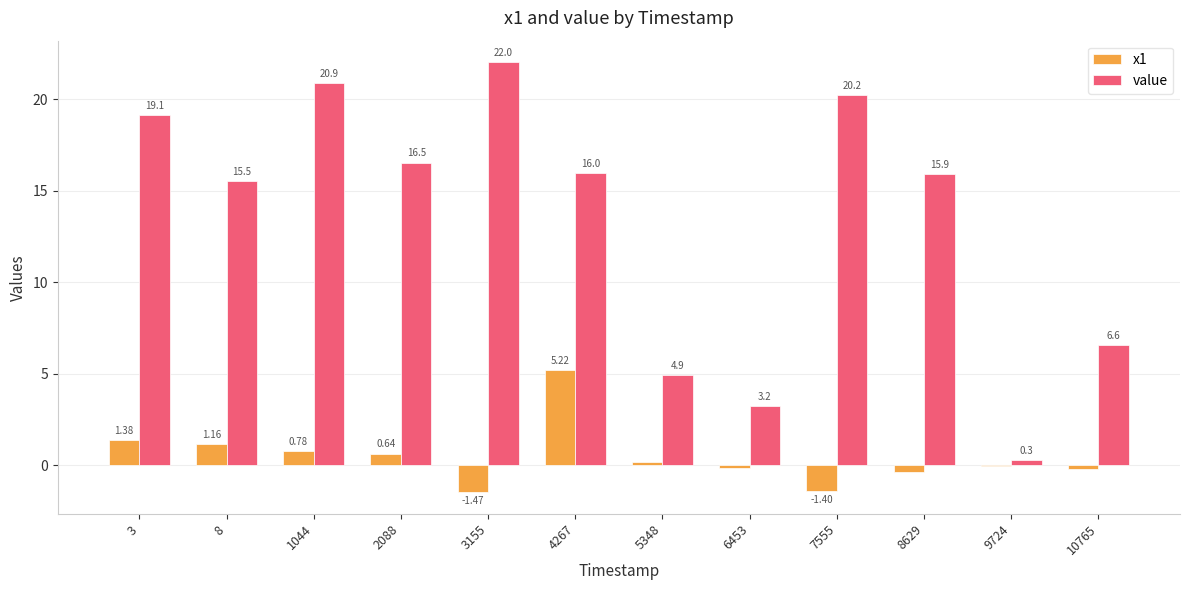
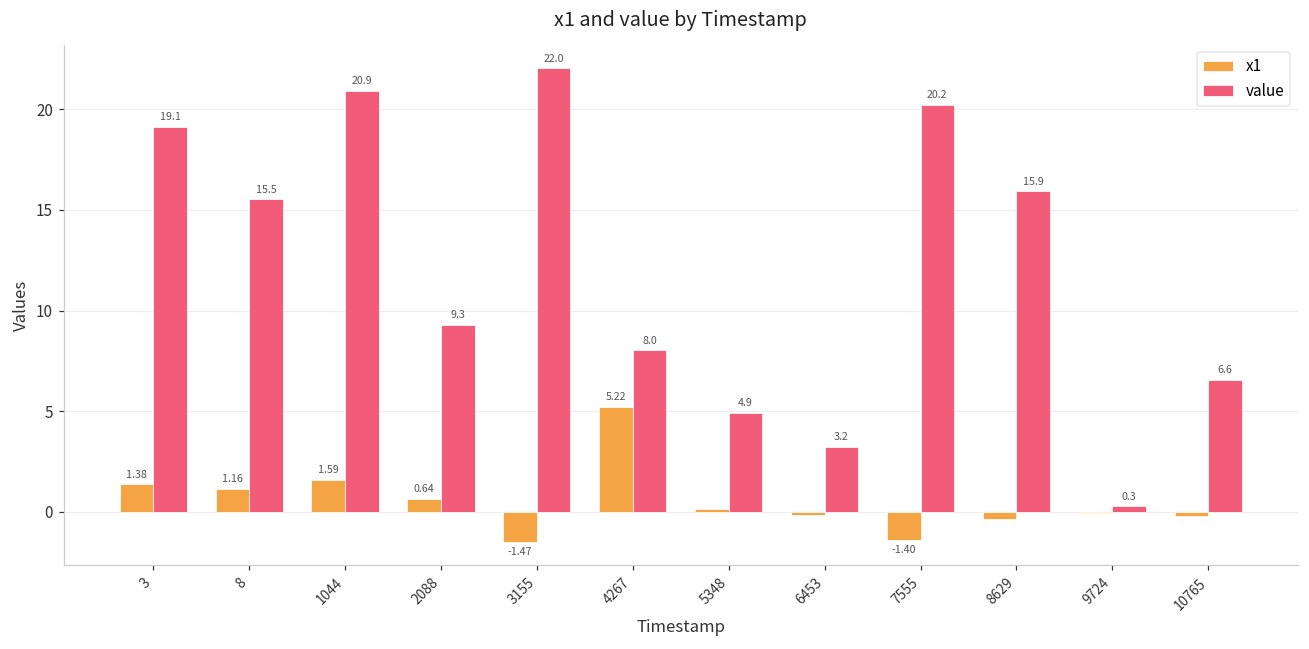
  {
    "x1": {
      "3": 1.38,
      "8": 1.16,
-     "1044": 0.78,
+     "1044": 1.59,
      "2088": 0.64,
      "3155": -1.47,
      "4267": 5.22,
      "7555": -1.40
    },
    "value": {
      "3": 19.1,
      "8": 15.5,
      "1044": 20.9,
-     "2088": 16.5,
+     "2088": 9.3,
      "3155": 22.0,
-     "4267": 16.0,
+     "4267": 8.0,
      "5348": 4.9,
      "6453": 3.2,
      "7555": 20.2,
      "8629": 15.9,
      "9724": 0.3,
      "10765": 6.6
    }
  }
